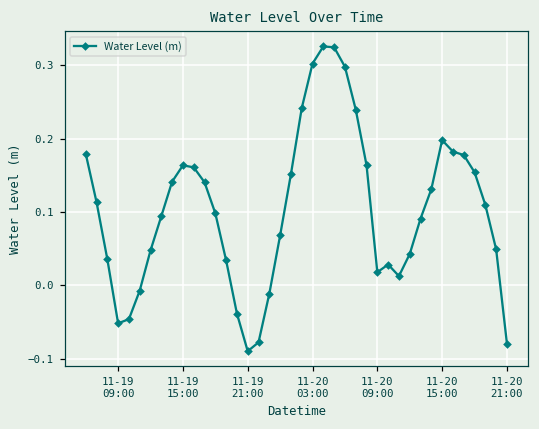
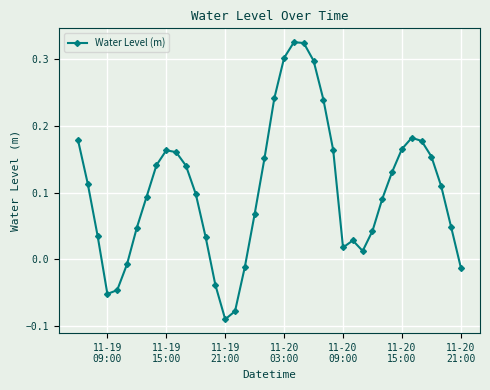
  {
    "11-19 09:00": -0.05,
    "11-19 15:00": 0.16,
    "11-19 21:00": -0.09,
    "11-20 03:00": 0.30,
    "11-20 09:00": 0.02,
-   "11-20 15:00": 0.20,
-   "11-20 21:00": -0.08
+   "11-20 15:00": 0.17,
+   "11-20 21:00": -0.01
  }
